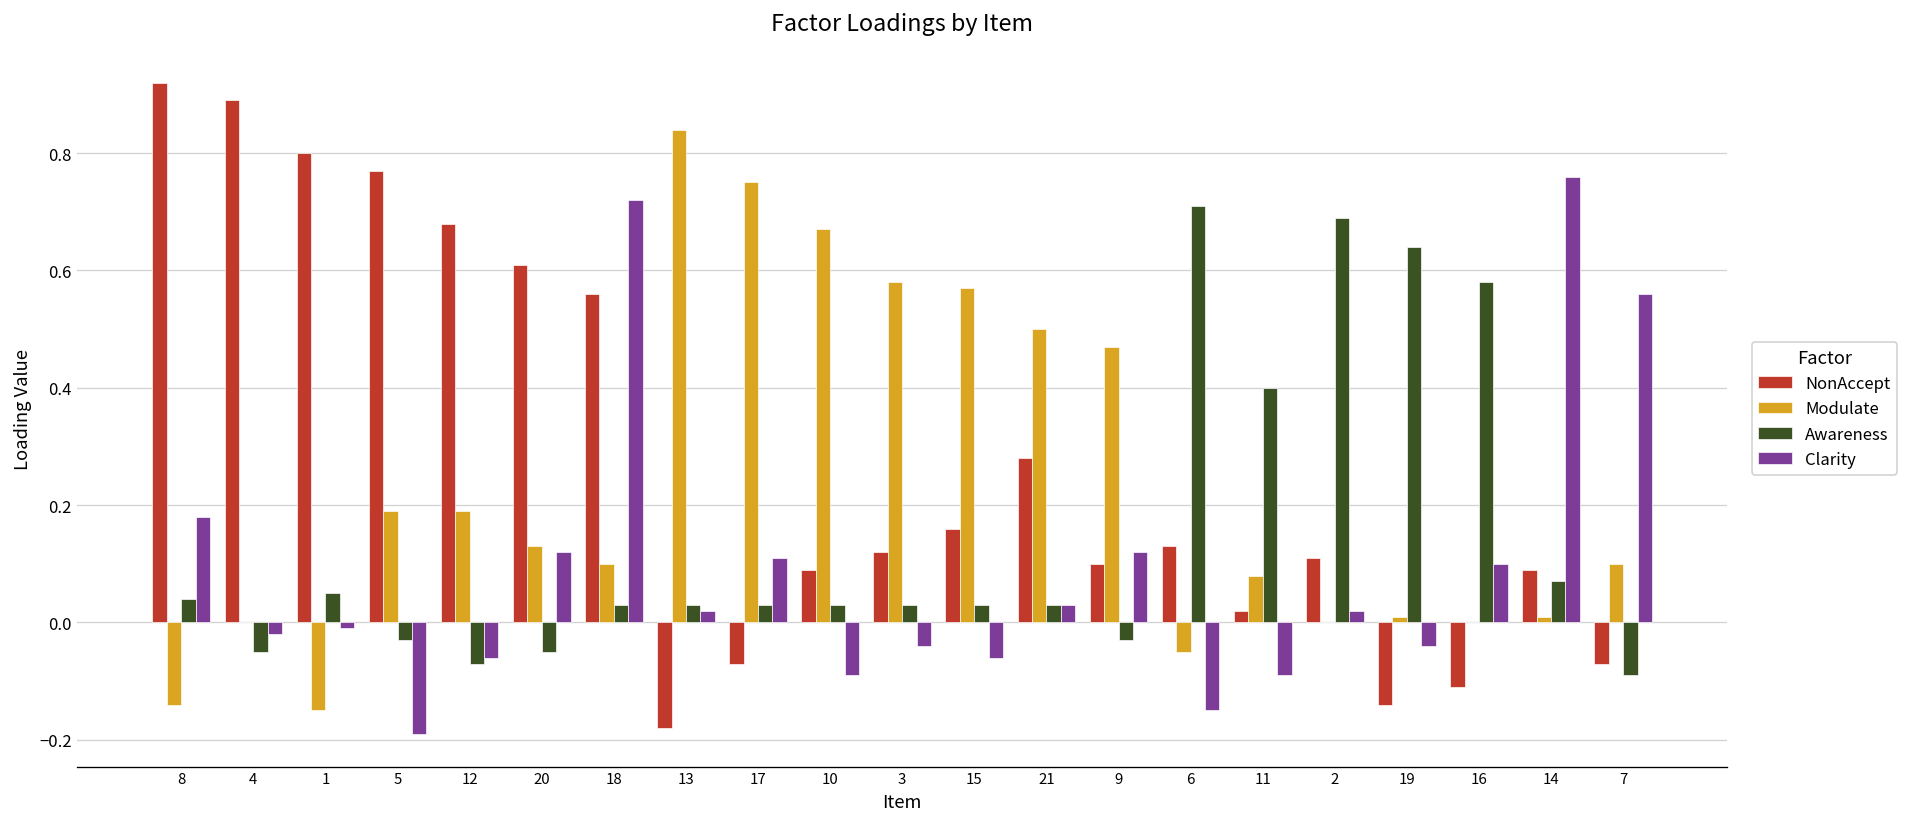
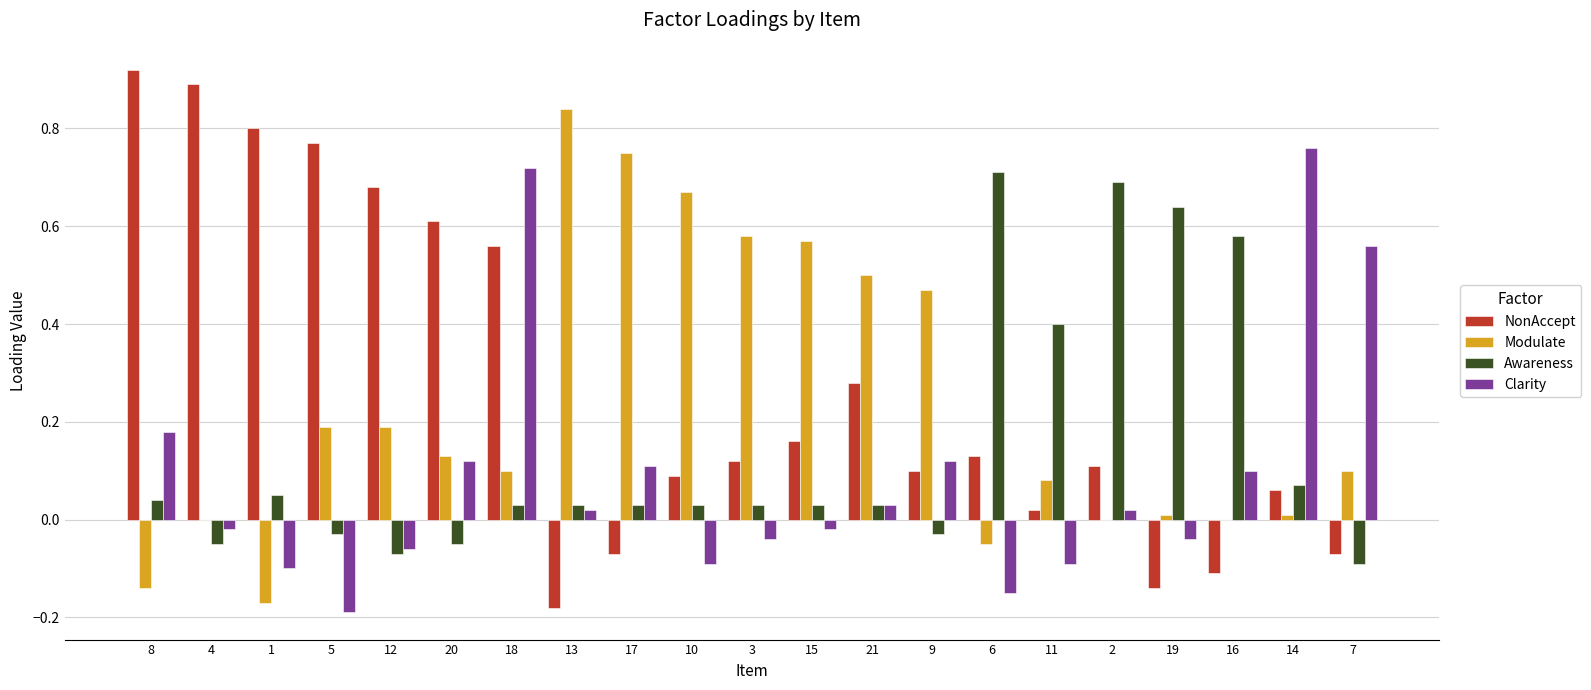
  {
    "NonAccept": {
      "8": 0.92,
      "4": 0.89,
      "1": 0.80,
      "5": 0.77,
      "12": 0.68,
      "20": 0.61,
      "18": 0.56,
      "13": -0.18,
      "17": -0.07,
      "10": 0.09,
      "3": 0.12,
      "15": 0.16,
      "21": 0.28,
      "9": 0.10,
      "6": 0.13,
      "11": 0.02,
      "2": 0.11,
      "19": -0.14,
      "16": -0.11,
-     "14": 0.09,
+     "14": 0.06,
      "7": -0.07
    },
    "Modulate": {
      "8": -0.14,
      "4": 0.00,
-     "1": -0.15,
+     "1": -0.17,
      "5": 0.19,
      "12": 0.19,
      "20": 0.13,
      "18": 0.10,
      "13": 0.84,
      "17": 0.75,
      "10": 0.67,
      "3": 0.58,
      "15": 0.57,
      "21": 0.50,
      "9": 0.47,
      "6": -0.05,
      "11": 0.08,
      "2": 0.00,
      "19": 0.01,
      "16": 0.00,
      "14": 0.01,
      "7": 0.10
    },
    "Awareness": {
      "8": 0.04,
      "4": -0.05,
      "1": 0.05,
      "5": -0.03,
      "12": -0.07,
      "20": -0.05,
      "18": 0.03,
      "13": 0.03,
      "17": 0.03,
      "10": 0.03,
      "3": 0.03,
      "15": 0.03,
      "21": 0.03,
      "9": -0.03,
      "6": 0.71,
      "11": 0.40,
      "2": 0.69,
      "19": 0.64,
      "16": 0.58,
      "14": 0.07,
      "7": -0.09
    },
    "Clarity": {
      "8": 0.18,
      "4": -0.02,
-     "1": -0.01,
+     "1": -0.10,
      "5": -0.19,
      "12": -0.06,
      "20": 0.12,
      "18": 0.72,
      "13": 0.02,
      "17": 0.11,
      "10": -0.09,
      "3": -0.04,
-     "15": -0.06,
+     "15": -0.02,
      "21": 0.03,
      "9": 0.12,
      "6": -0.15,
      "11": -0.09,
      "2": 0.02,
      "19": -0.04,
      "16": 0.10,
      "14": 0.76,
      "7": 0.56
    }
  }
